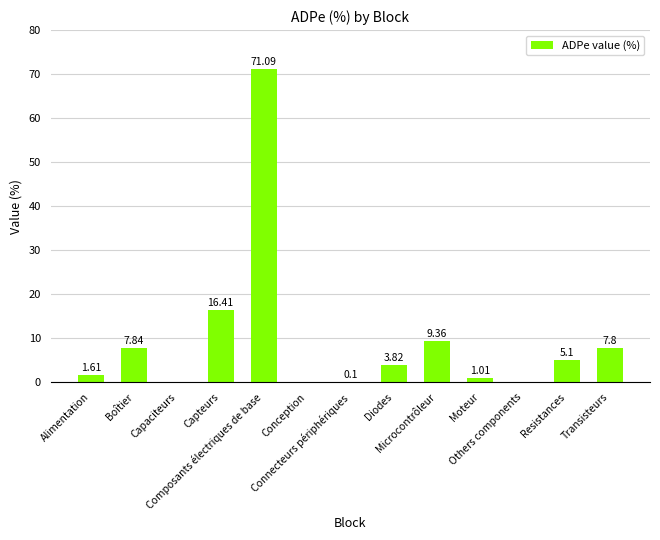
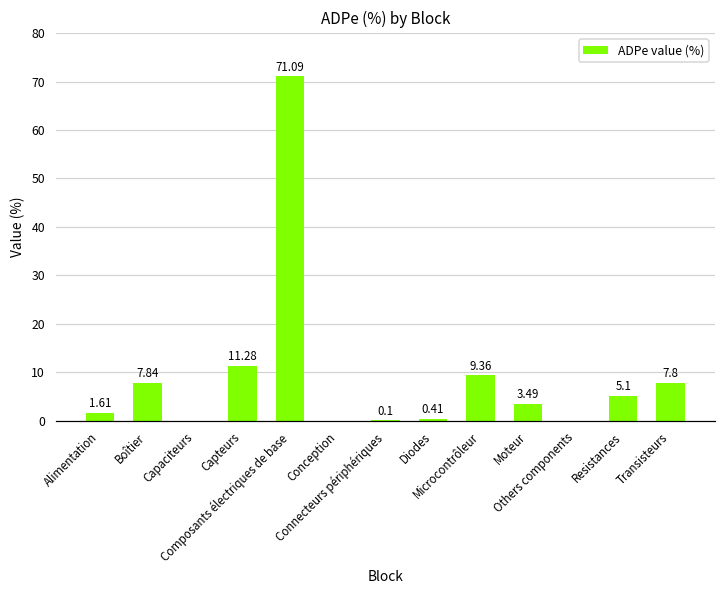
  {
    "Alimentation": 1.61,
    "Boîtier": 7.84,
-   "Capteurs": 16.41,
+   "Capteurs": 11.28,
    "Composants électriques de base": 71.09,
    "Connecteurs périphériques": 0.1,
-   "Diodes": 3.82,
+   "Diodes": 0.41,
    "Microcontrôleur": 9.36,
-   "Moteur": 1.01,
+   "Moteur": 3.49,
    "Resistances": 5.1,
    "Transisteurs": 7.8
  }
